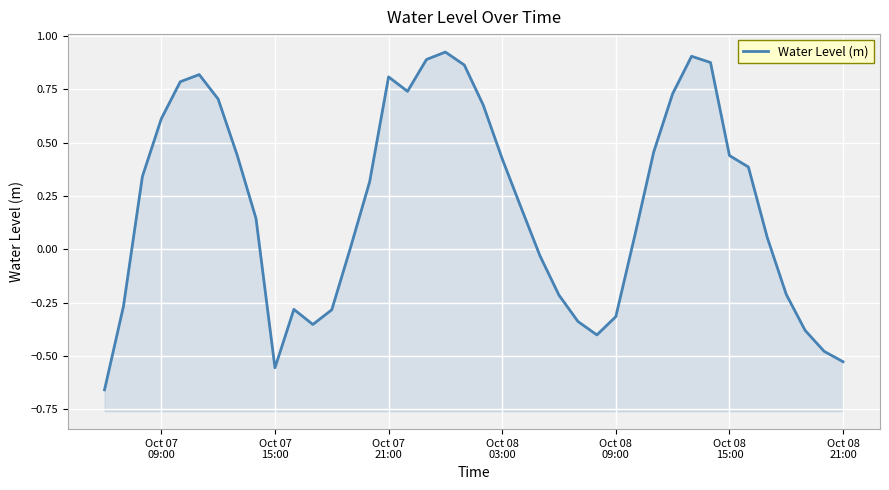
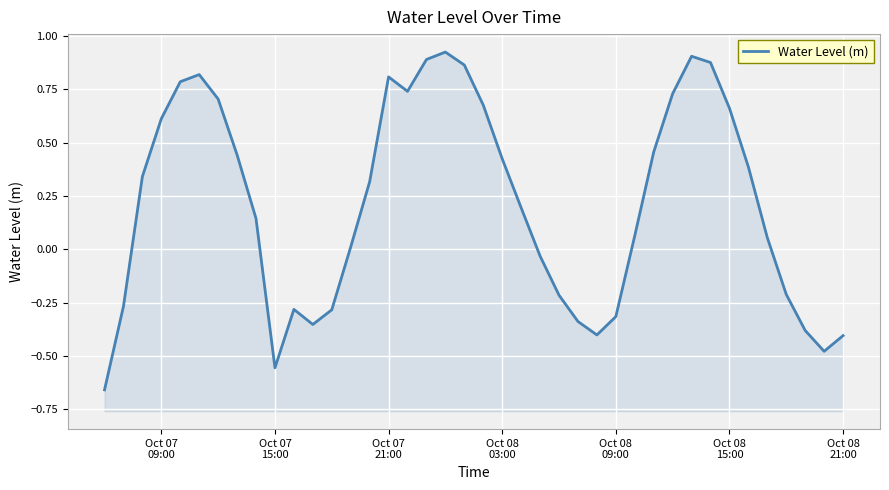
  {
    "Oct 07 09:00": 0.61,
    "Oct 07 15:00": -0.56,
    "Oct 07 21:00": 0.81,
    "Oct 08 03:00": 0.42,
    "Oct 08 09:00": -0.32,
-   "Oct 08 15:00": 0.44,
-   "Oct 08 21:00": -0.53
+   "Oct 08 15:00": 0.66,
+   "Oct 08 21:00": -0.41
  }
